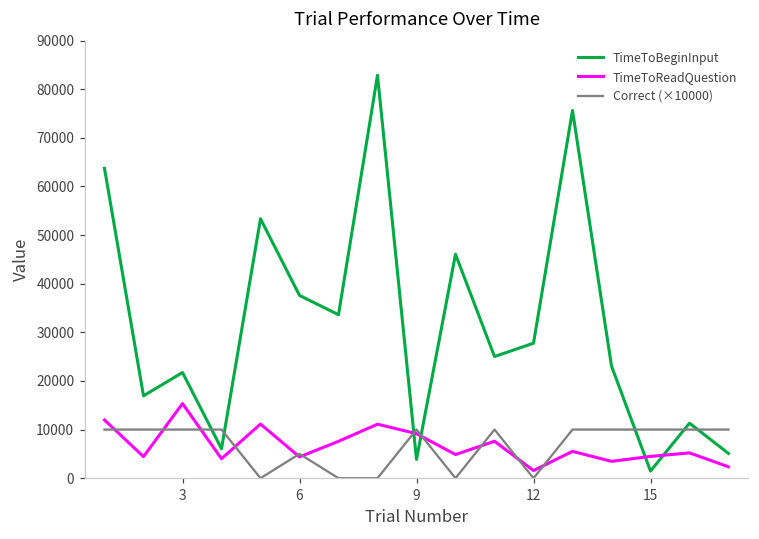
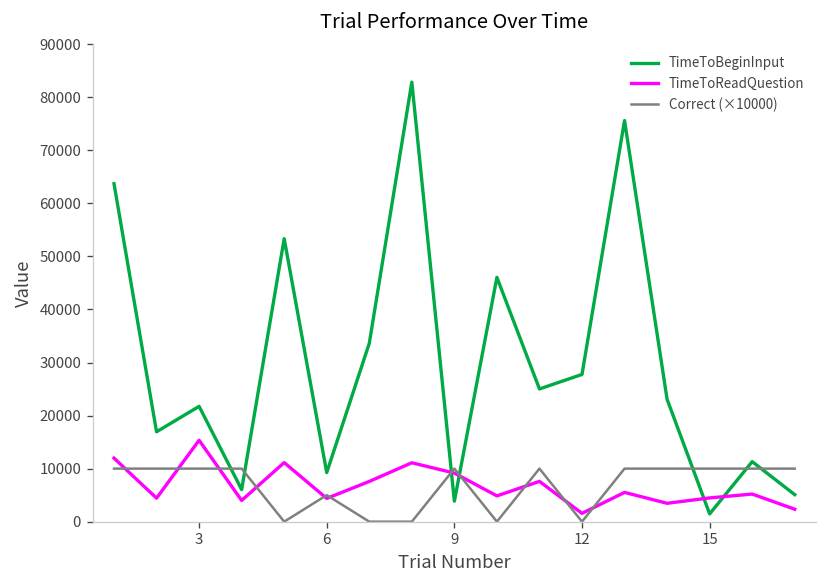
  {
    "TimeToBeginInput": {
      "3": 22000,
-     "6": 38000,
+     "6": 9000,
      "9": 4000,
      "12": 28000,
      "15": 1000
    },
    "TimeToReadQuestion": {
      "3": 15000,
      "6": 4000,
      "9": 9000,
      "12": 2000,
      "15": 4000
    },
    "Correct (×10000)": {
      "3": 10000,
      "6": 5000,
      "9": 10000,
      "12": 0,
      "15": 10000
    }
  }
